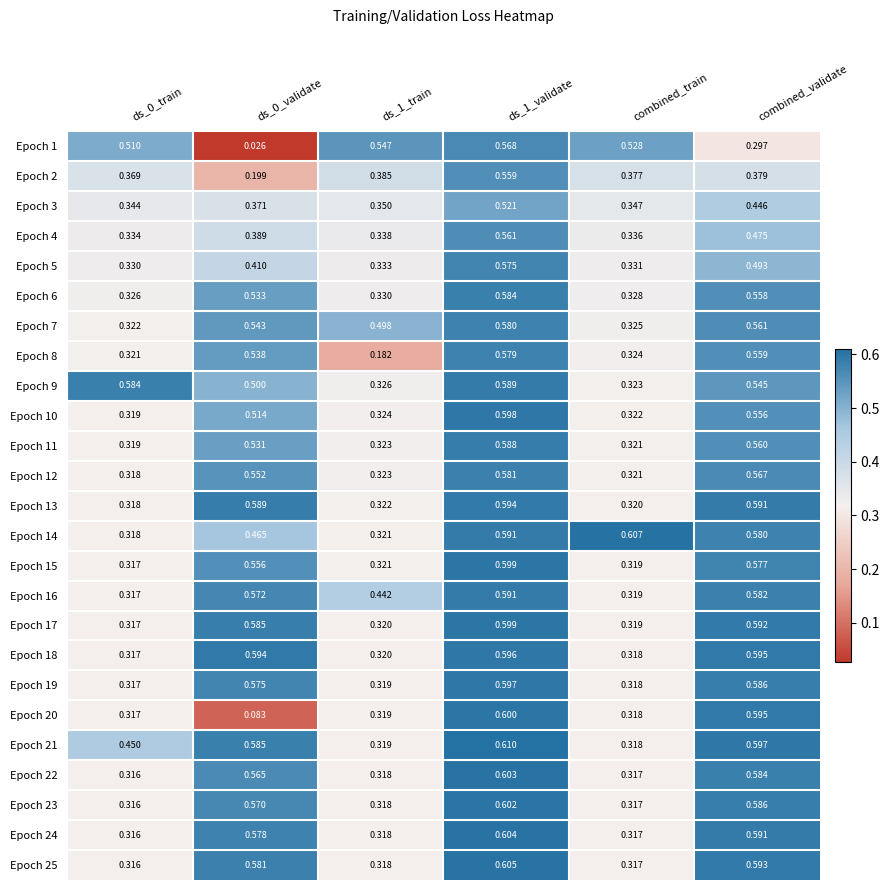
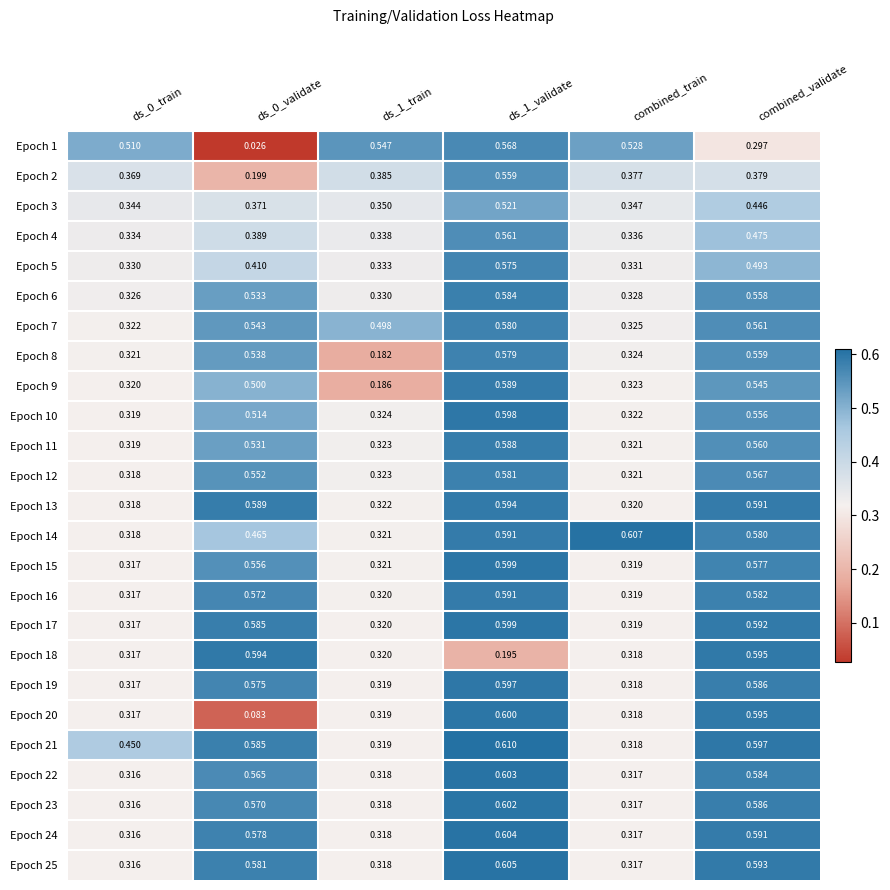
  {
    "Epoch 1": {
      "ds_0_train": 0.510,
      "ds_0_validate": 0.026,
      "ds_1_train": 0.547,
      "ds_1_validate": 0.568,
      "combined_train": 0.528,
      "combined_validate": 0.297
    },
    "Epoch 2": {
      "ds_0_train": 0.369,
      "ds_0_validate": 0.199,
      "ds_1_train": 0.385,
      "ds_1_validate": 0.559,
      "combined_train": 0.377,
      "combined_validate": 0.379
    },
    "Epoch 3": {
      "ds_0_train": 0.344,
      "ds_0_validate": 0.371,
      "ds_1_train": 0.350,
      "ds_1_validate": 0.521,
      "combined_train": 0.347,
      "combined_validate": 0.446
    },
    "Epoch 4": {
      "ds_0_train": 0.334,
      "ds_0_validate": 0.389,
      "ds_1_train": 0.338,
      "ds_1_validate": 0.561,
      "combined_train": 0.336,
      "combined_validate": 0.475
    },
    "Epoch 5": {
      "ds_0_train": 0.330,
      "ds_0_validate": 0.410,
      "ds_1_train": 0.333,
      "ds_1_validate": 0.575,
      "combined_train": 0.331,
      "combined_validate": 0.493
    },
    "Epoch 6": {
      "ds_0_train": 0.326,
      "ds_0_validate": 0.533,
      "ds_1_train": 0.330,
      "ds_1_validate": 0.584,
      "combined_train": 0.328,
      "combined_validate": 0.558
    },
    "Epoch 7": {
      "ds_0_train": 0.322,
      "ds_0_validate": 0.543,
      "ds_1_train": 0.498,
      "ds_1_validate": 0.580,
      "combined_train": 0.325,
      "combined_validate": 0.561
    },
    "Epoch 8": {
      "ds_0_train": 0.321,
      "ds_0_validate": 0.538,
      "ds_1_train": 0.182,
      "ds_1_validate": 0.579,
      "combined_train": 0.324,
      "combined_validate": 0.559
    },
    "Epoch 9": {
-     "ds_0_train": 0.584,
+     "ds_0_train": 0.320,
      "ds_0_validate": 0.500,
-     "ds_1_train": 0.326,
+     "ds_1_train": 0.186,
      "ds_1_validate": 0.589,
      "combined_train": 0.323,
      "combined_validate": 0.545
    },
    "Epoch 10": {
      "ds_0_train": 0.319,
      "ds_0_validate": 0.514,
      "ds_1_train": 0.324,
      "ds_1_validate": 0.598,
      "combined_train": 0.322,
      "combined_validate": 0.556
    },
    "Epoch 11": {
      "ds_0_train": 0.319,
      "ds_0_validate": 0.531,
      "ds_1_train": 0.323,
      "ds_1_validate": 0.588,
      "combined_train": 0.321,
      "combined_validate": 0.560
    },
    "Epoch 12": {
      "ds_0_train": 0.318,
      "ds_0_validate": 0.552,
      "ds_1_train": 0.323,
      "ds_1_validate": 0.581,
      "combined_train": 0.321,
      "combined_validate": 0.567
    },
    "Epoch 13": {
      "ds_0_train": 0.318,
      "ds_0_validate": 0.589,
      "ds_1_train": 0.322,
      "ds_1_validate": 0.594,
      "combined_train": 0.320,
      "combined_validate": 0.591
    },
    "Epoch 14": {
      "ds_0_train": 0.318,
      "ds_0_validate": 0.465,
      "ds_1_train": 0.321,
      "ds_1_validate": 0.591,
      "combined_train": 0.607,
      "combined_validate": 0.580
    },
    "Epoch 15": {
      "ds_0_train": 0.317,
      "ds_0_validate": 0.556,
      "ds_1_train": 0.321,
      "ds_1_validate": 0.599,
      "combined_train": 0.319,
      "combined_validate": 0.577
    },
    "Epoch 16": {
      "ds_0_train": 0.317,
      "ds_0_validate": 0.572,
-     "ds_1_train": 0.442,
+     "ds_1_train": 0.320,
      "ds_1_validate": 0.591,
      "combined_train": 0.319,
      "combined_validate": 0.582
    },
    "Epoch 17": {
      "ds_0_train": 0.317,
      "ds_0_validate": 0.585,
      "ds_1_train": 0.320,
      "ds_1_validate": 0.599,
      "combined_train": 0.319,
      "combined_validate": 0.592
    },
    "Epoch 18": {
      "ds_0_train": 0.317,
      "ds_0_validate": 0.594,
      "ds_1_train": 0.320,
-     "ds_1_validate": 0.596,
+     "ds_1_validate": 0.195,
      "combined_train": 0.318,
      "combined_validate": 0.595
    },
    "Epoch 19": {
      "ds_0_train": 0.317,
      "ds_0_validate": 0.575,
      "ds_1_train": 0.319,
      "ds_1_validate": 0.597,
      "combined_train": 0.318,
      "combined_validate": 0.586
    },
    "Epoch 20": {
      "ds_0_train": 0.317,
      "ds_0_validate": 0.083,
      "ds_1_train": 0.319,
      "ds_1_validate": 0.600,
      "combined_train": 0.318,
      "combined_validate": 0.595
    },
    "Epoch 21": {
      "ds_0_train": 0.450,
      "ds_0_validate": 0.585,
      "ds_1_train": 0.319,
      "ds_1_validate": 0.610,
      "combined_train": 0.318,
      "combined_validate": 0.597
    },
    "Epoch 22": {
      "ds_0_train": 0.316,
      "ds_0_validate": 0.565,
      "ds_1_train": 0.318,
      "ds_1_validate": 0.603,
      "combined_train": 0.317,
      "combined_validate": 0.584
    },
    "Epoch 23": {
      "ds_0_train": 0.316,
      "ds_0_validate": 0.570,
      "ds_1_train": 0.318,
      "ds_1_validate": 0.602,
      "combined_train": 0.317,
      "combined_validate": 0.586
    },
    "Epoch 24": {
      "ds_0_train": 0.316,
      "ds_0_validate": 0.578,
      "ds_1_train": 0.318,
      "ds_1_validate": 0.604,
      "combined_train": 0.317,
      "combined_validate": 0.591
    },
    "Epoch 25": {
      "ds_0_train": 0.316,
      "ds_0_validate": 0.581,
      "ds_1_train": 0.318,
      "ds_1_validate": 0.605,
      "combined_train": 0.317,
      "combined_validate": 0.593
    }
  }
